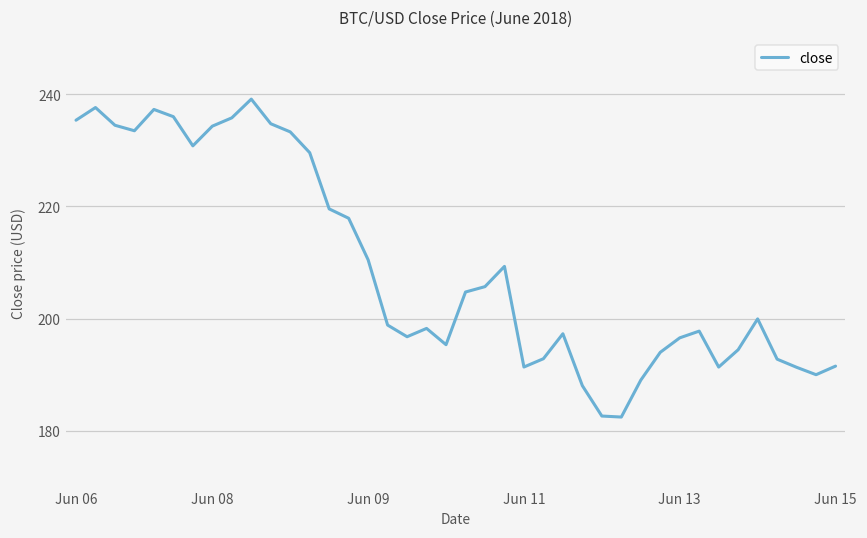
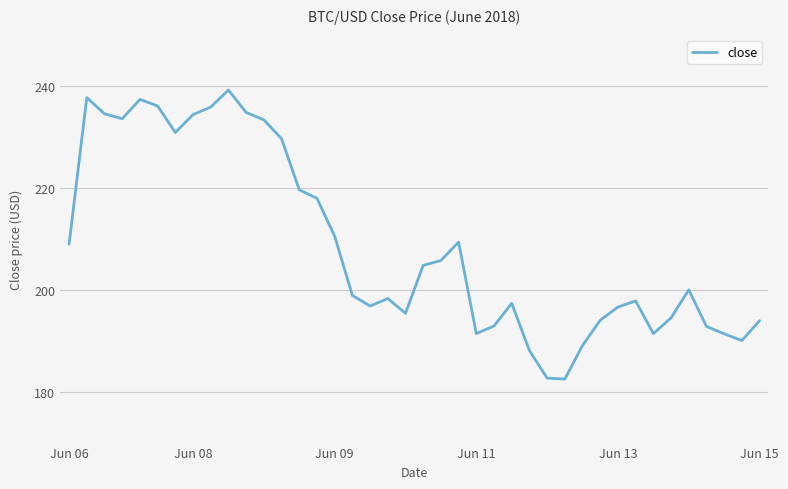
  {
-   "Jun 06": 235,
+   "Jun 06": 209,
    "Jun 08": 234,
    "Jun 09": 210,
    "Jun 11": 191,
    "Jun 13": 197,
-   "Jun 15": 192
+   "Jun 15": 194
  }
